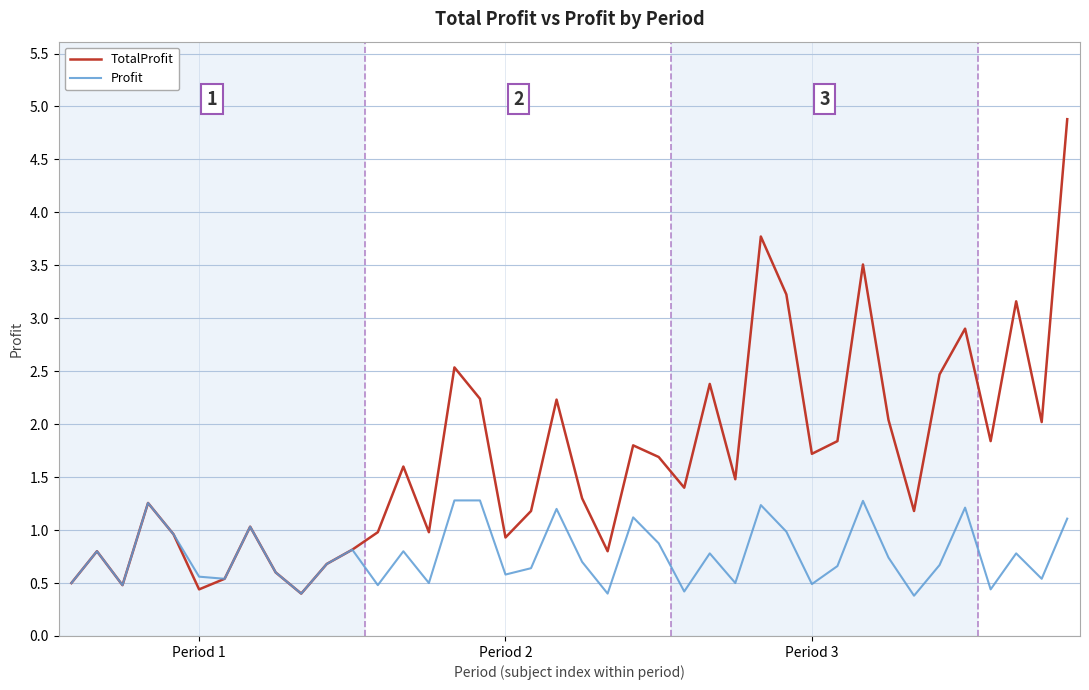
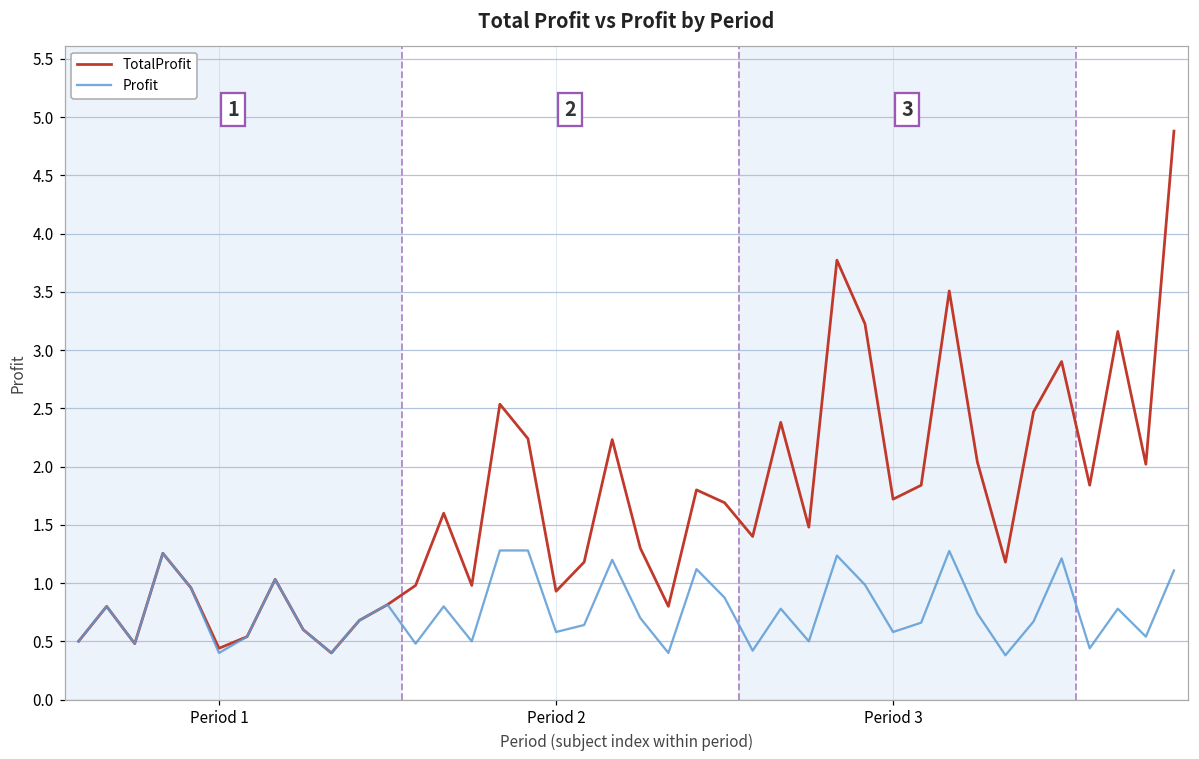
  {
    "TotalProfit": {
      "Period 1": 0.44,
      "Period 2": 0.93,
      "Period 3": 1.72
    },
    "Profit": {
-     "Period 1": 0.56,
+     "Period 1": 0.40,
      "Period 2": 0.58,
-     "Period 3": 0.49
+     "Period 3": 0.58
    }
  }
